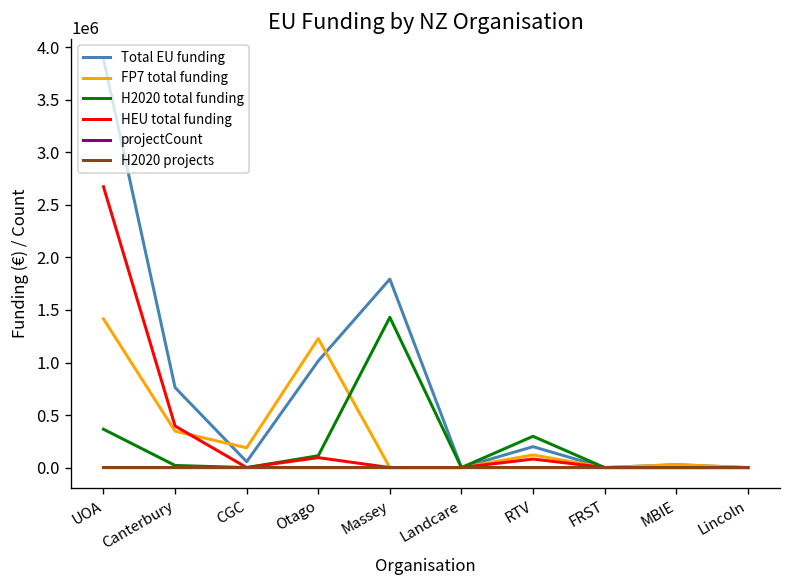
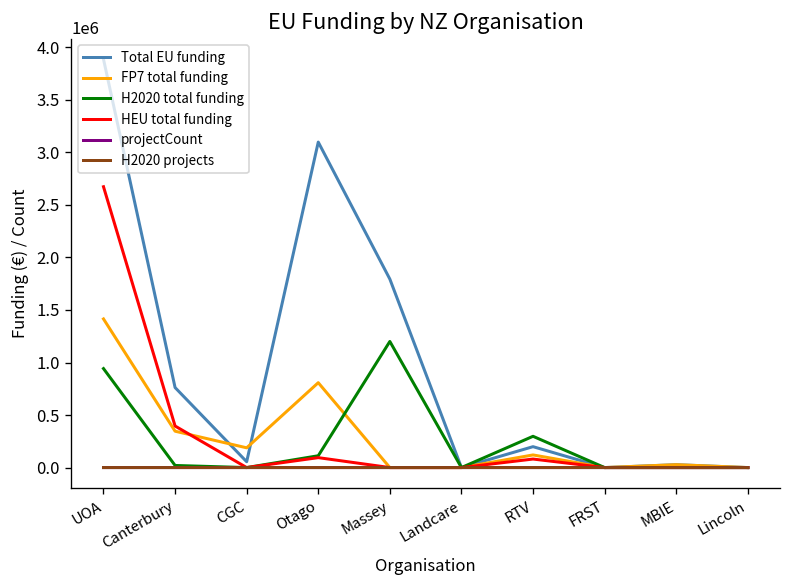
  {
    "Total EU funding": {
      "Canterbury": 800000,
      "CGC": 100000,
-     "Otago": 1000000,
+     "Otago": 3100000,
      "Massey": 1800000,
      "RTV": 200000
    },
    "FP7 total funding": {
      "UOA": 1400000,
      "Canterbury": 300000,
      "CGC": 200000,
-     "Otago": 1200000,
+     "Otago": 800000,
      "RTV": 100000
    },
    "H2020 total funding": {
-     "UOA": 400000,
-     "Massey": 1400000,
+     "UOA": 900000,
+     "Massey": 1200000,
      "RTV": 300000
    },
    "HEU total funding": {
      "UOA": 2700000,
      "Canterbury": 400000,
      "RTV": 100000
    },
    "H2020 projects": {
      "UOA": 0,
      "Otago": 0,
      "RTV": 0
    }
  }
